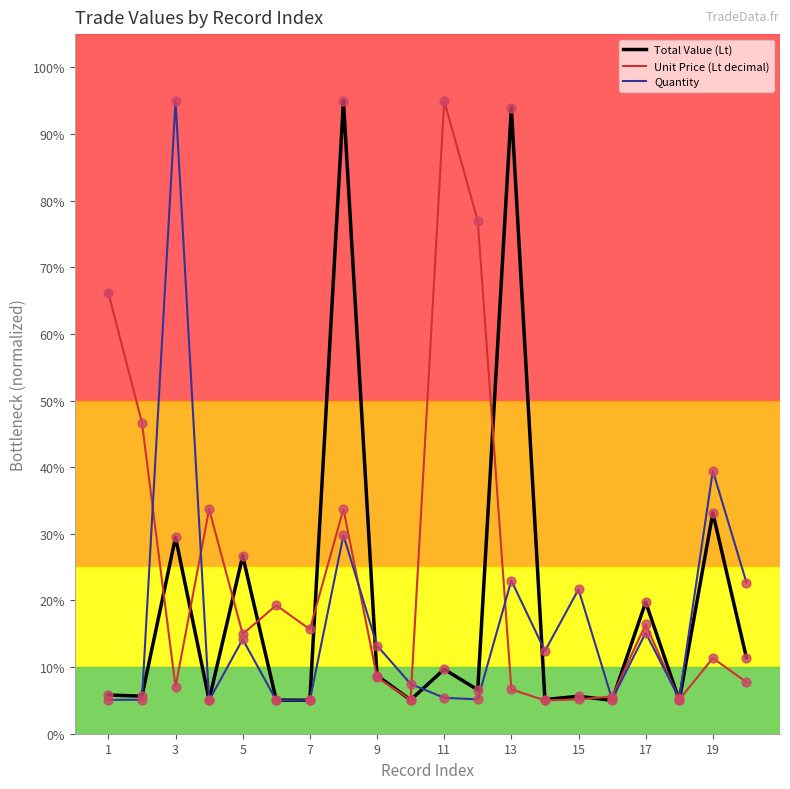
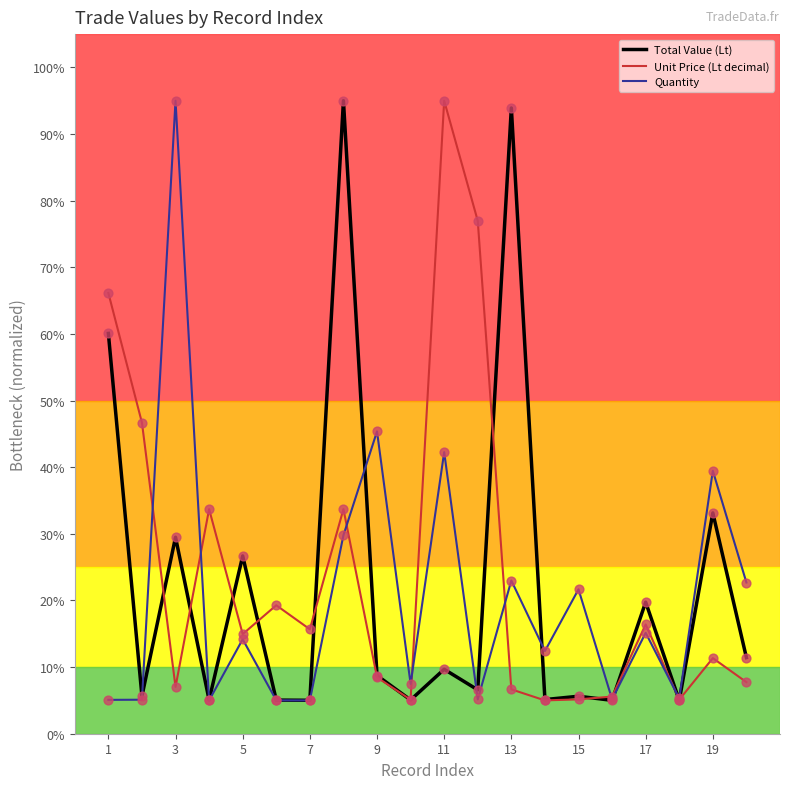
  {
    "Total Value (Lt)": {
-     "1": "6%",
+     "1": "60%",
      "3": "29%",
      "5": "27%",
      "11": "10%",
      "13": "94%",
      "15": "6%",
      "17": "20%",
      "19": "33%"
    },
    "Unit Price (Lt decimal)": {
      "1": "66%",
      "3": "7%",
      "5": "15%",
      "7": "16%",
      "11": "95%",
      "13": "7%",
      "15": "5%",
      "17": "16%",
      "19": "11%"
    },
    "Quantity": {
      "1": "5%",
      "3": "95%",
      "5": "14%",
-     "9": "13%",
-     "11": "5%",
+     "9": "45%",
+     "11": "42%",
      "13": "23%",
      "15": "22%",
      "17": "15%",
      "19": "39%"
    }
  }
